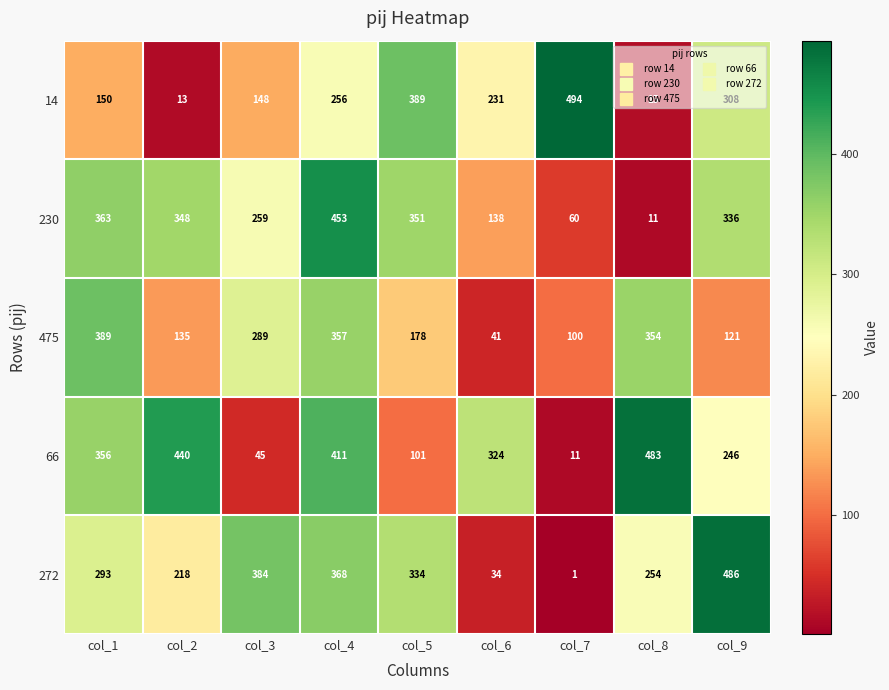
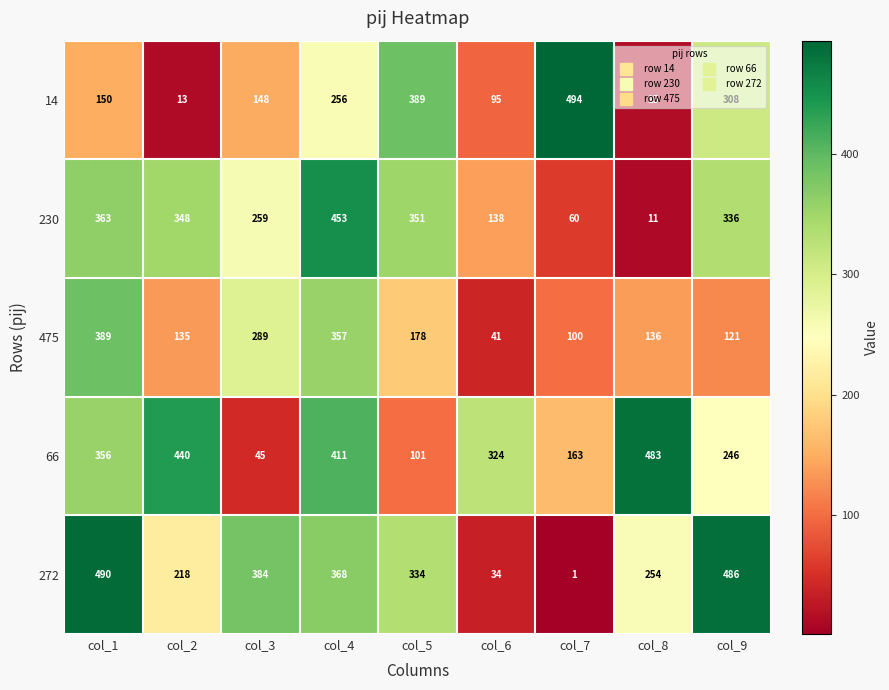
  {
    "14": {
      "col_1": 150,
      "col_2": 13,
      "col_3": 148,
      "col_4": 256,
      "col_5": 389,
-     "col_6": 231,
+     "col_6": 95,
      "col_7": 494
    },
    "230": {
      "col_1": 363,
      "col_2": 348,
      "col_3": 259,
      "col_4": 453,
      "col_5": 351,
      "col_6": 138,
      "col_7": 60,
      "col_8": 11,
      "col_9": 336
    },
    "475": {
      "col_1": 389,
      "col_2": 135,
      "col_3": 289,
      "col_4": 357,
      "col_5": 178,
      "col_6": 41,
      "col_7": 100,
-     "col_8": 354,
+     "col_8": 136,
      "col_9": 121
    },
    "66": {
      "col_1": 356,
      "col_2": 440,
      "col_3": 45,
      "col_4": 411,
      "col_5": 101,
      "col_6": 324,
-     "col_7": 11,
+     "col_7": 163,
      "col_8": 483,
      "col_9": 246
    },
    "272": {
-     "col_1": 293,
+     "col_1": 490,
      "col_2": 218,
      "col_3": 384,
      "col_4": 368,
      "col_5": 334,
      "col_6": 34,
      "col_7": 1,
      "col_8": 254,
      "col_9": 486
    }
  }
